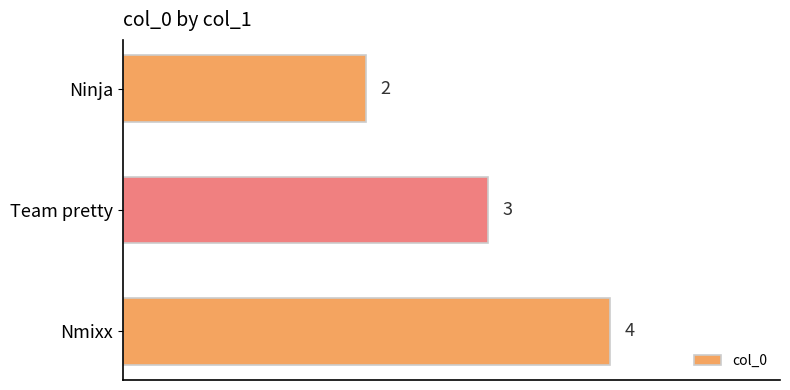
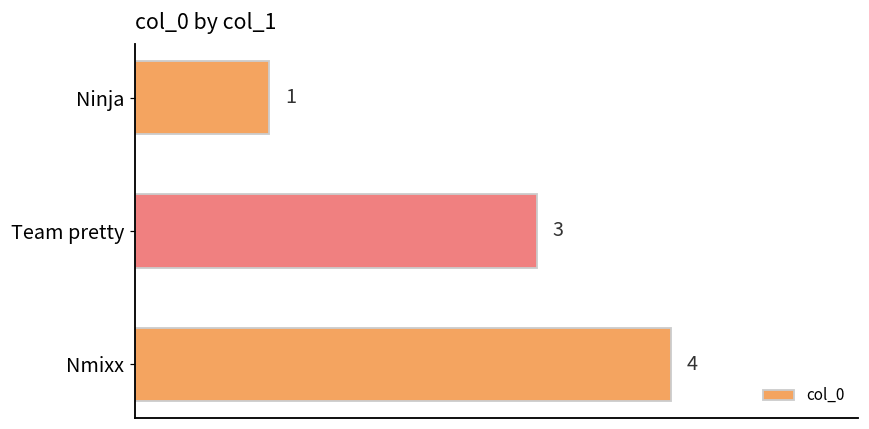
  {
-   "Ninja": 2,
+   "Ninja": 1,
    "Team pretty": 3,
    "Nmixx": 4
  }
